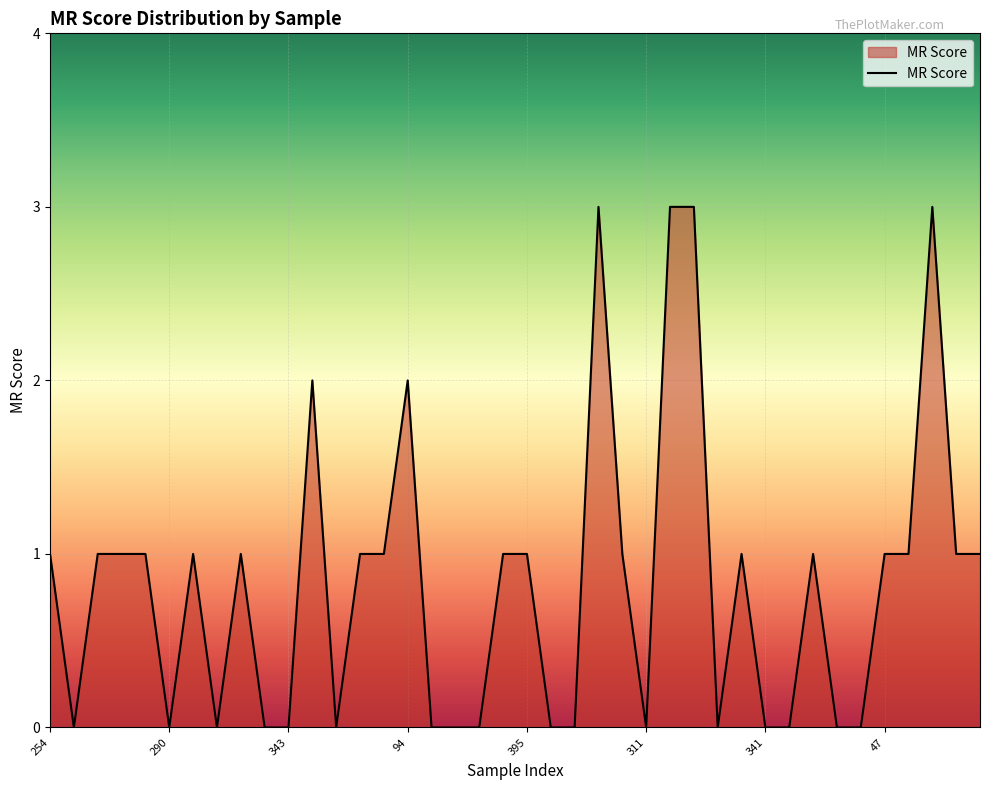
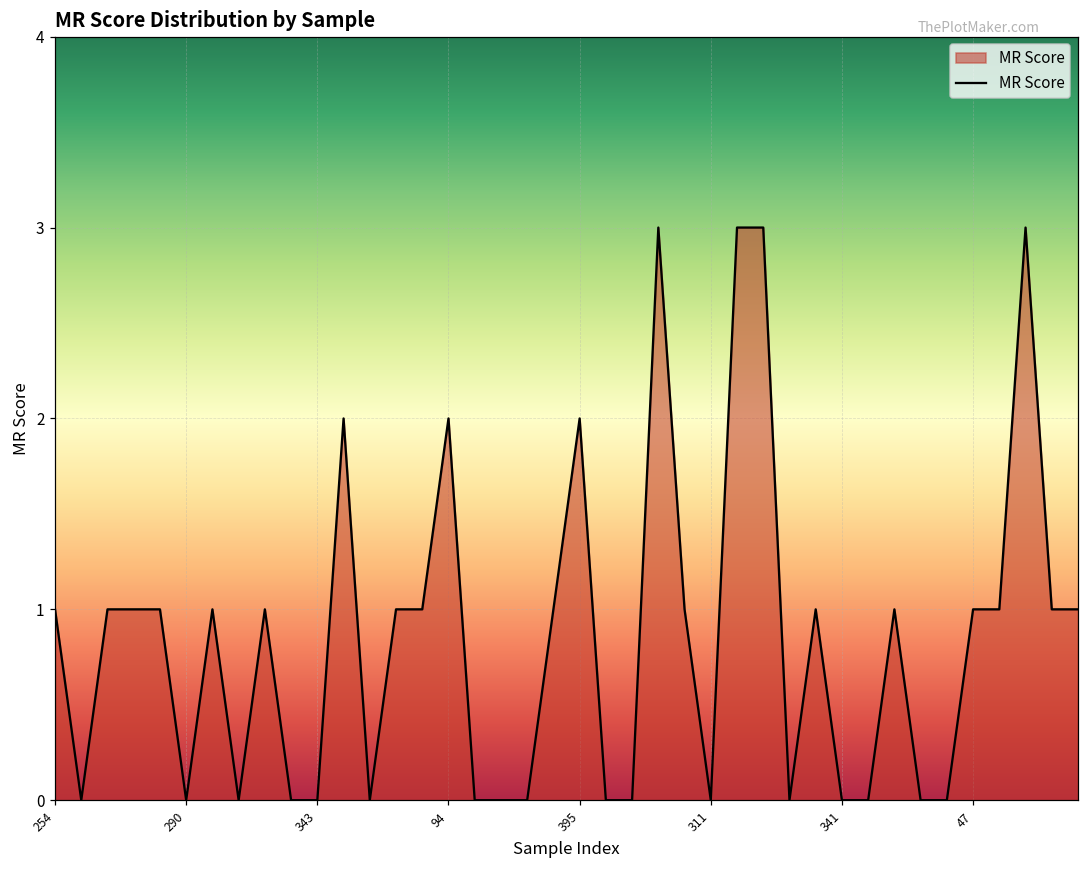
  {
    "254": 1,
    "290": 0,
    "343": 0,
    "94": 2,
-   "395": 1,
+   "395": 2,
    "311": 0,
    "341": 0,
    "47": 1
  }
